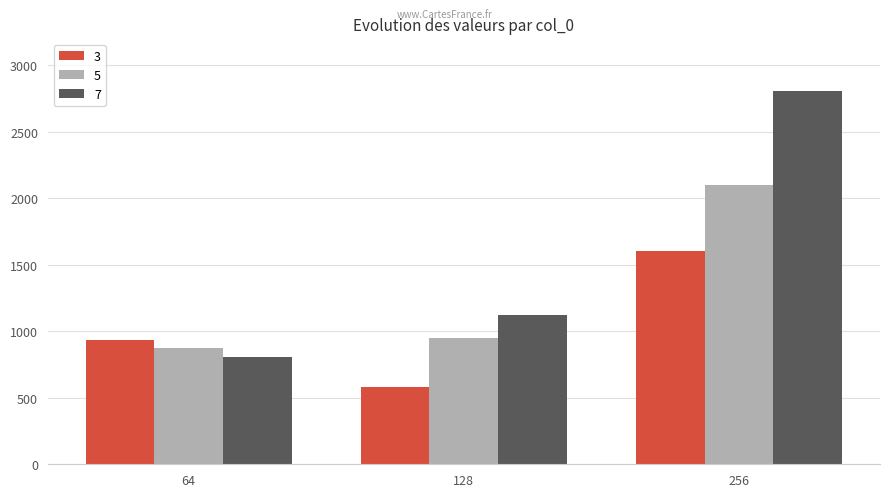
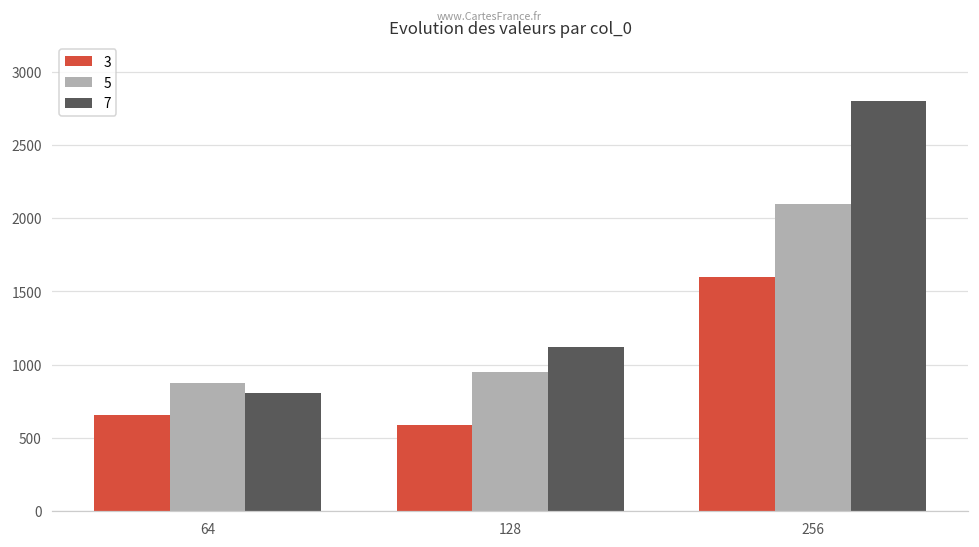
  {
    "3": {
-     "64": 940,
+     "64": 650,
      "128": 580,
      "256": 1600
    },
    "5": {
      "64": 880,
      "128": 950,
      "256": 2100
    },
    "7": {
      "64": 810,
      "128": 1120,
      "256": 2800
    }
  }
